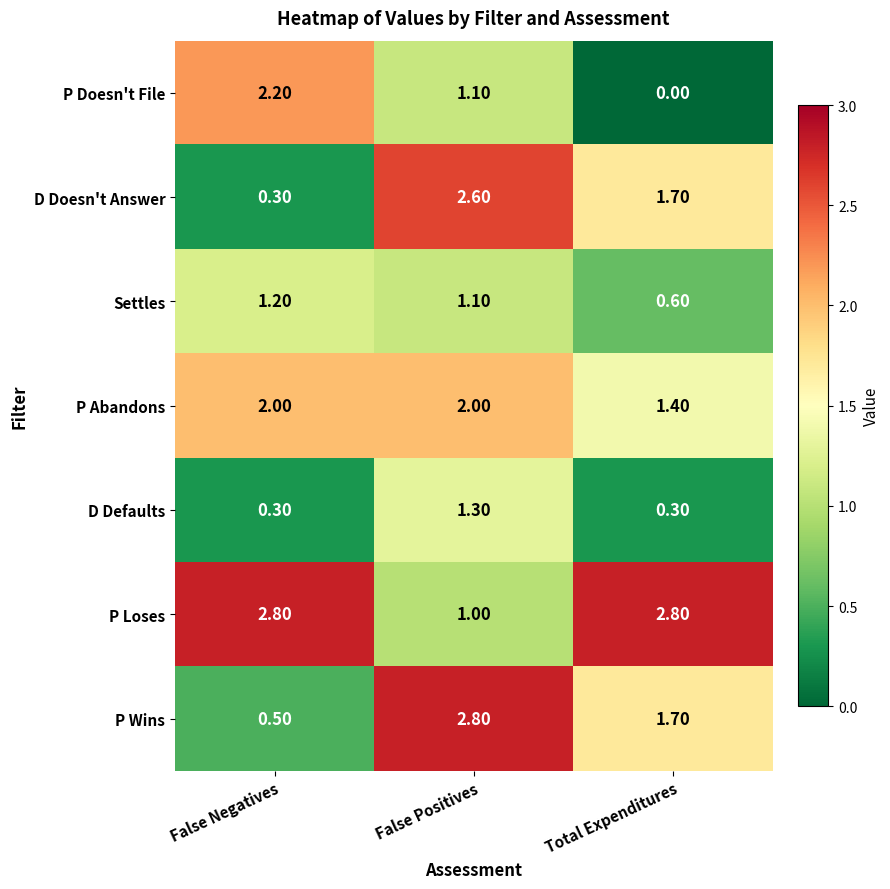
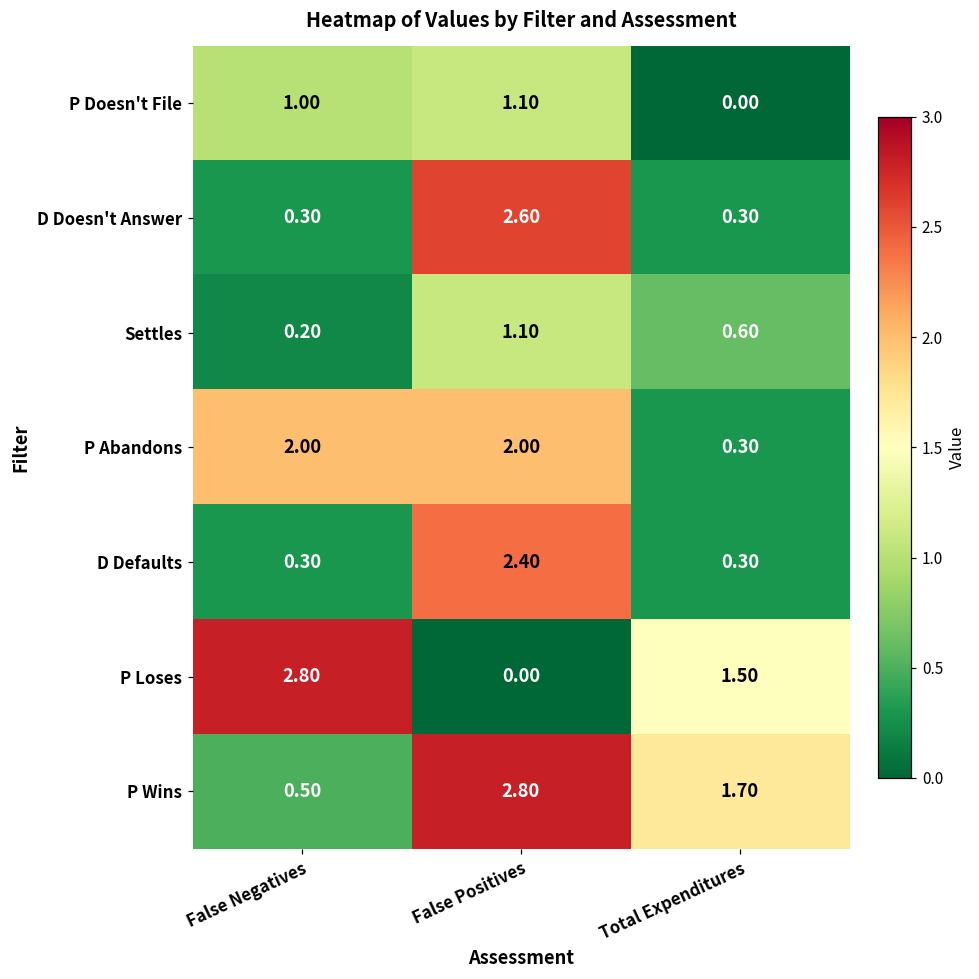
  {
    "P Doesn't File": {
-     "False Negatives": 2.20,
+     "False Negatives": 1.00,
      "False Positives": 1.10,
      "Total Expenditures": 0.00
    },
    "D Doesn't Answer": {
      "False Negatives": 0.30,
      "False Positives": 2.60,
-     "Total Expenditures": 1.70
+     "Total Expenditures": 0.30
    },
    "Settles": {
-     "False Negatives": 1.20,
+     "False Negatives": 0.20,
      "False Positives": 1.10,
      "Total Expenditures": 0.60
    },
    "P Abandons": {
      "False Negatives": 2.00,
      "False Positives": 2.00,
-     "Total Expenditures": 1.40
+     "Total Expenditures": 0.30
    },
    "D Defaults": {
      "False Negatives": 0.30,
-     "False Positives": 1.30,
+     "False Positives": 2.40,
      "Total Expenditures": 0.30
    },
    "P Loses": {
      "False Negatives": 2.80,
-     "False Positives": 1.00,
-     "Total Expenditures": 2.80
+     "False Positives": 0.00,
+     "Total Expenditures": 1.50
    },
    "P Wins": {
      "False Negatives": 0.50,
      "False Positives": 2.80,
      "Total Expenditures": 1.70
    }
  }
